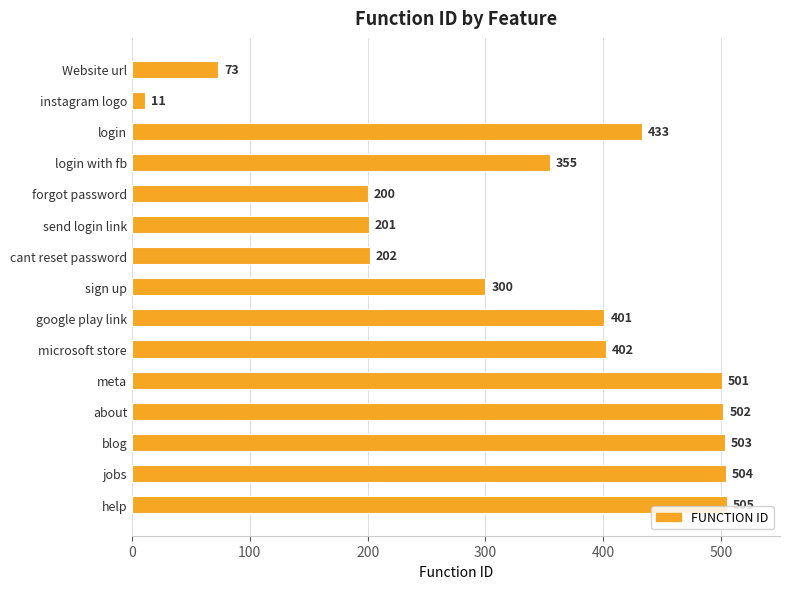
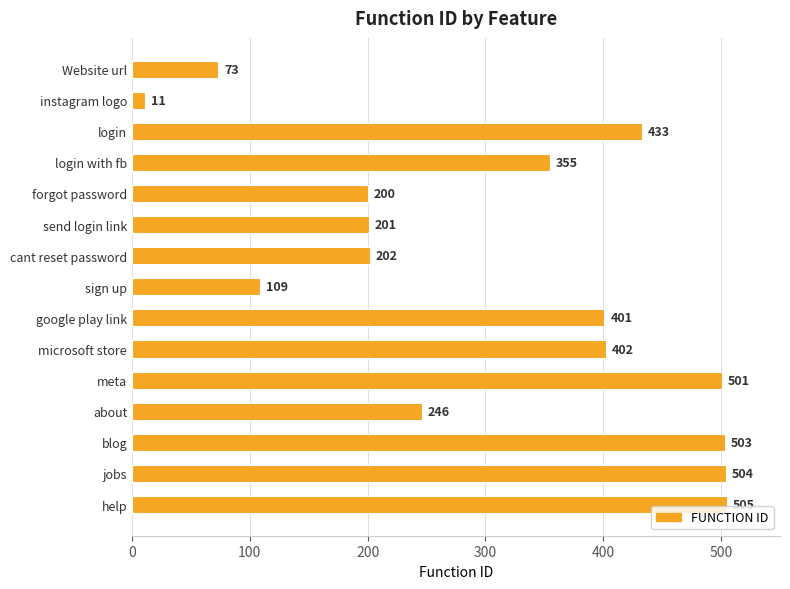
  {
    "Website url": 73,
    "instagram logo": 11,
    "login": 433,
    "login with fb": 355,
    "forgot password": 200,
    "send login link": 201,
    "cant reset password": 202,
-   "sign up": 300,
+   "sign up": 109,
    "google play link": 401,
    "microsoft store": 402,
    "meta": 501,
-   "about": 502,
+   "about": 246,
    "blog": 503,
    "jobs": 504
  }
